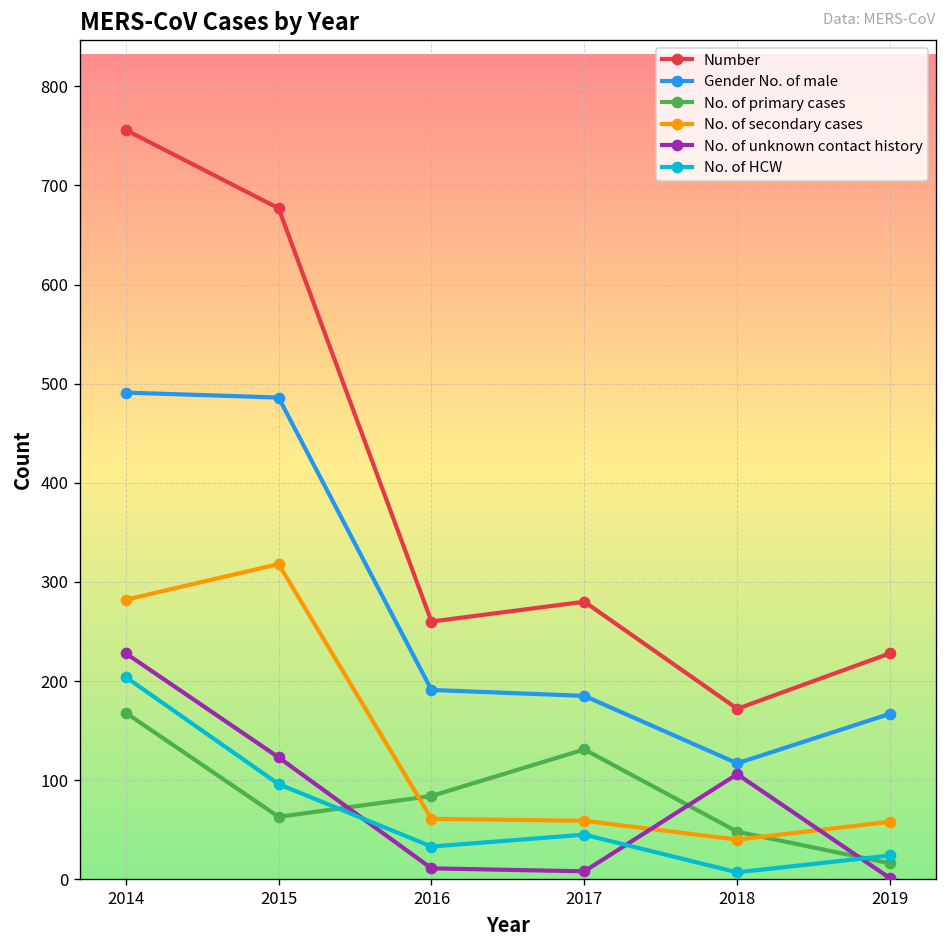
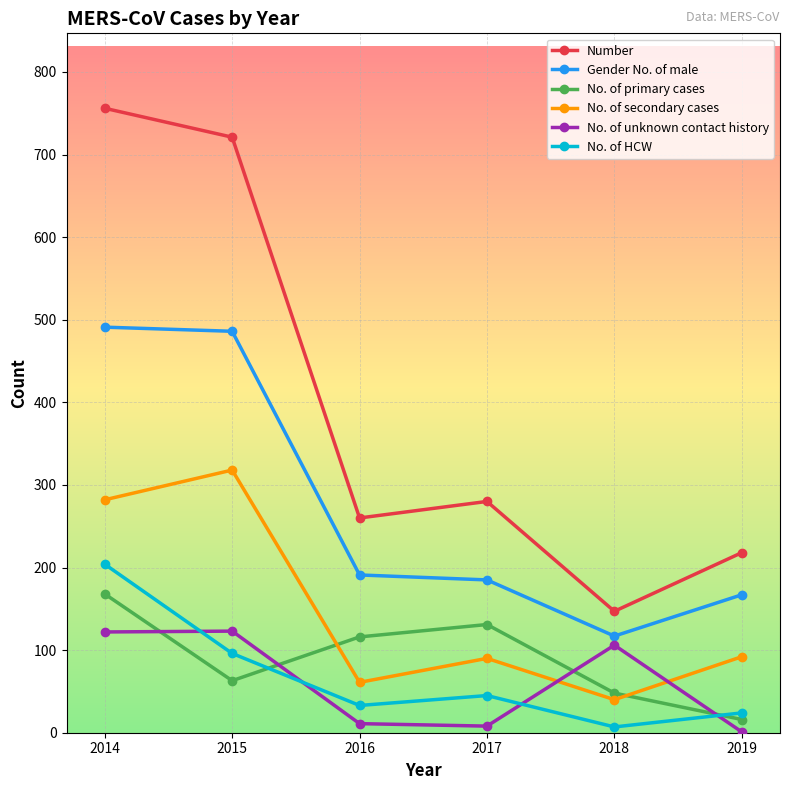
  {
    "Number": {
      "2014": 760,
-     "2015": 680,
+     "2015": 720,
      "2016": 260,
      "2017": 280,
-     "2018": 170,
-     "2019": 230
+     "2018": 150,
+     "2019": 220
    },
    "No. of primary cases": {
      "2014": 170,
      "2015": 60,
-     "2016": 80,
+     "2016": 120,
      "2017": 130,
      "2018": 50,
      "2019": 20
    },
    "No. of secondary cases": {
      "2014": 280,
      "2015": 320,
      "2016": 60,
-     "2017": 60,
+     "2017": 90,
      "2018": 40,
-     "2019": 60
+     "2019": 90
    },
    "No. of unknown contact history": {
-     "2014": 230,
+     "2014": 120,
      "2015": 120,
      "2016": 10,
      "2017": 10,
      "2018": 110,
      "2019": 0
    }
  }
